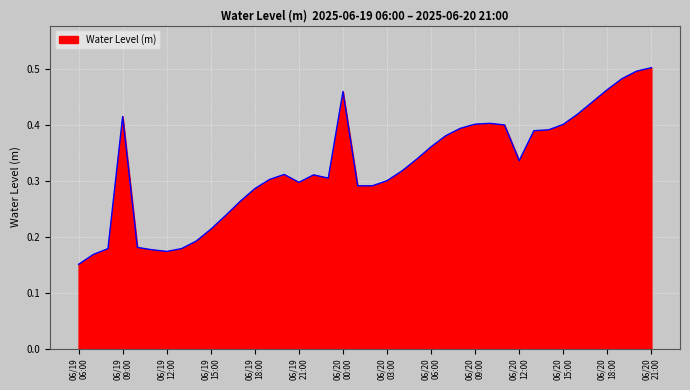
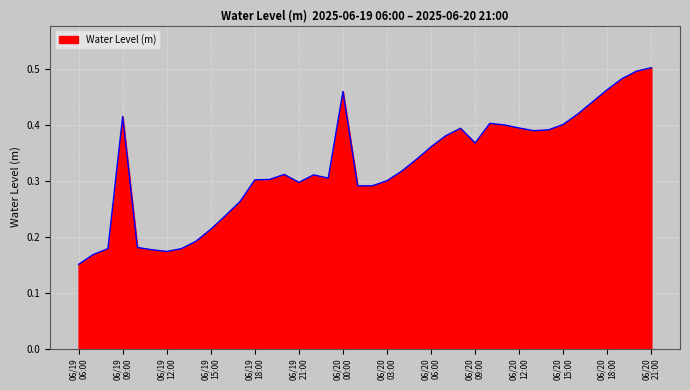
  {
    "06/19 06:00": 0.15,
    "06/19 09:00": 0.41,
    "06/19 12:00": 0.17,
    "06/19 15:00": 0.21,
-   "06/19 18:00": 0.29,
+   "06/19 18:00": 0.30,
    "06/19 21:00": 0.30,
    "06/20 00:00": 0.46,
    "06/20 03:00": 0.30,
    "06/20 06:00": 0.36,
-   "06/20 09:00": 0.40,
-   "06/20 12:00": 0.34,
+   "06/20 09:00": 0.37,
+   "06/20 12:00": 0.39,
    "06/20 15:00": 0.40,
    "06/20 18:00": 0.46,
    "06/20 21:00": 0.50
  }
